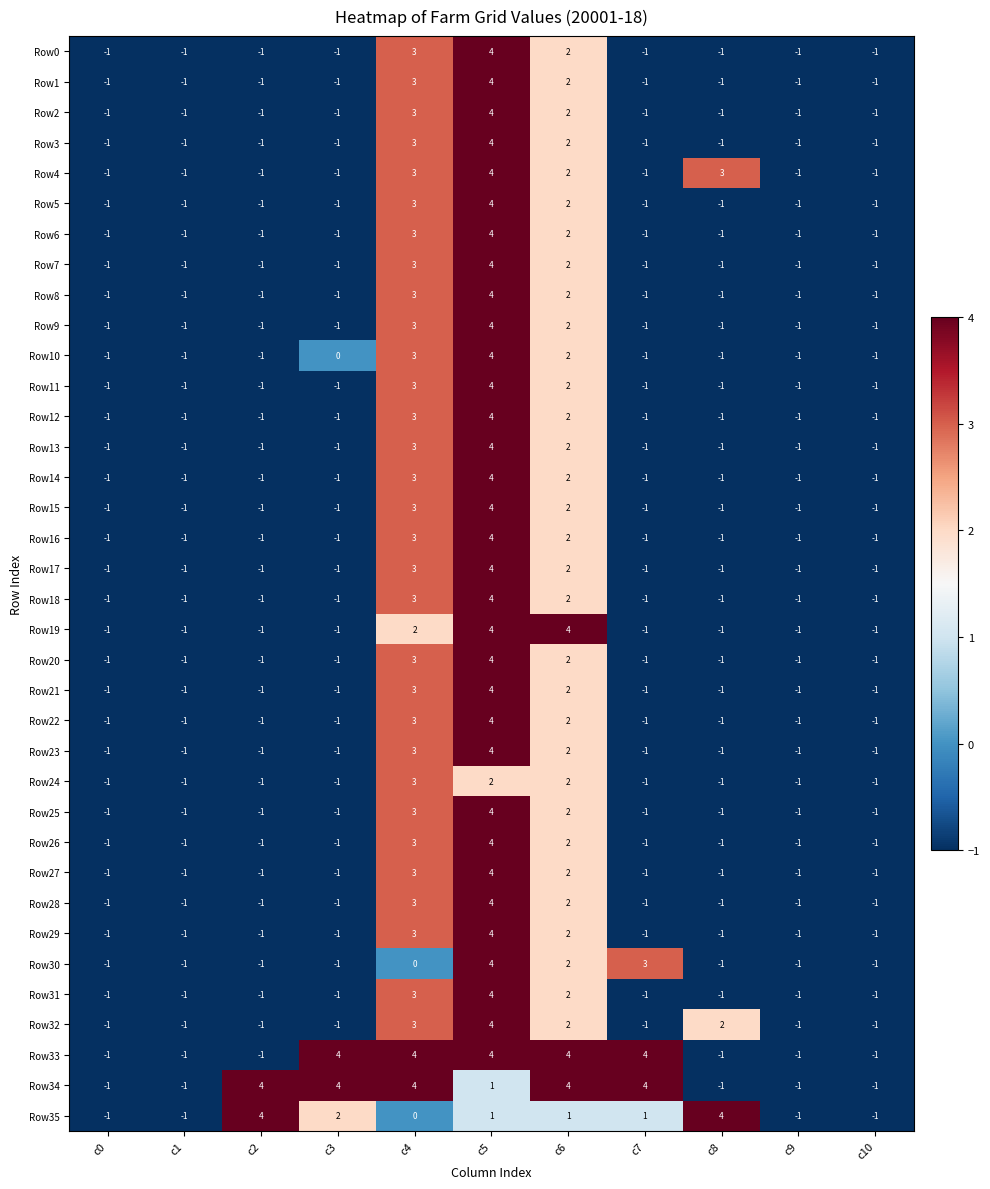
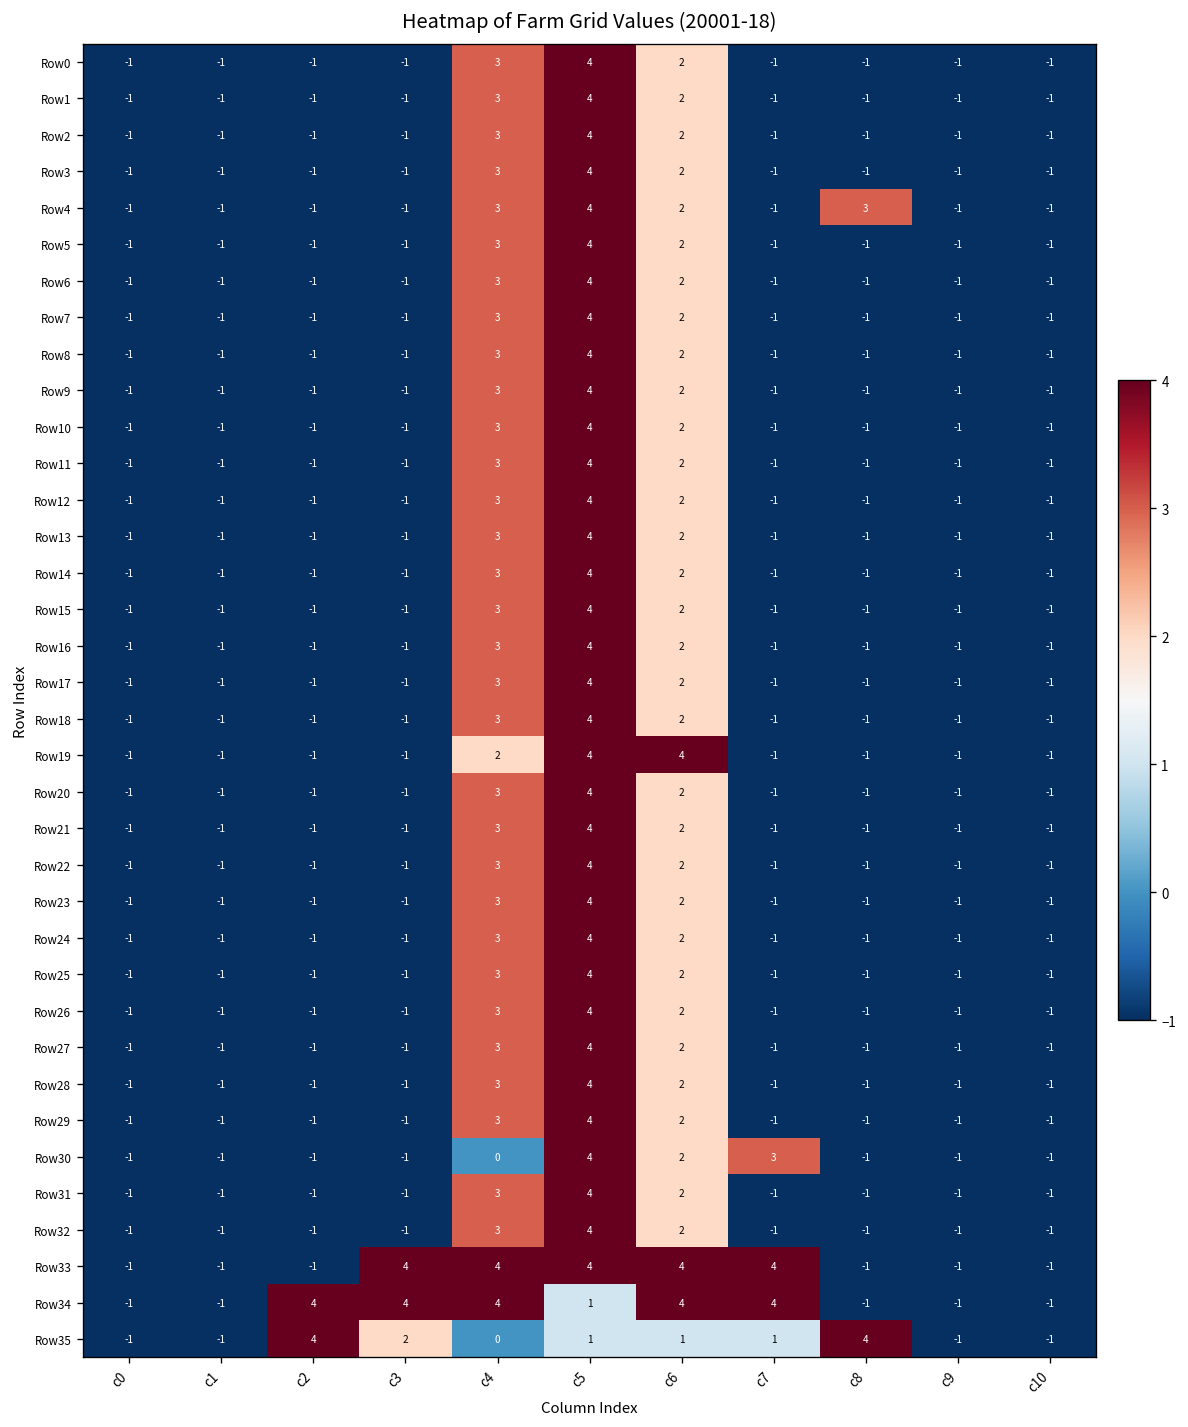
  {
    "Row10": {
      "c0": -1,
      "c1": -1,
      "c2": -1,
-     "c3": 0,
+     "c3": -1,
      "c4": 3,
      "c5": 4,
      "c6": 2,
      "c7": -1,
      "c8": -1,
      "c9": -1,
      "c10": -1
    },
    "Row24": {
      "c0": -1,
      "c1": -1,
      "c2": -1,
      "c3": -1,
      "c4": 3,
-     "c5": 2,
+     "c5": 4,
      "c6": 2,
      "c7": -1,
      "c8": -1,
      "c9": -1,
      "c10": -1
    },
    "Row32": {
      "c0": -1,
      "c1": -1,
      "c2": -1,
      "c3": -1,
      "c4": 3,
      "c5": 4,
      "c6": 2,
      "c7": -1,
-     "c8": 2,
+     "c8": -1,
      "c9": -1,
      "c10": -1
    }
  }
